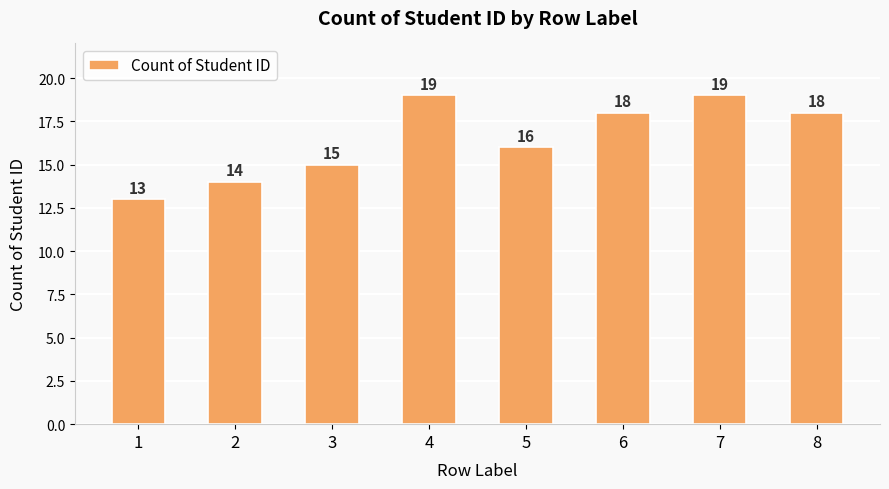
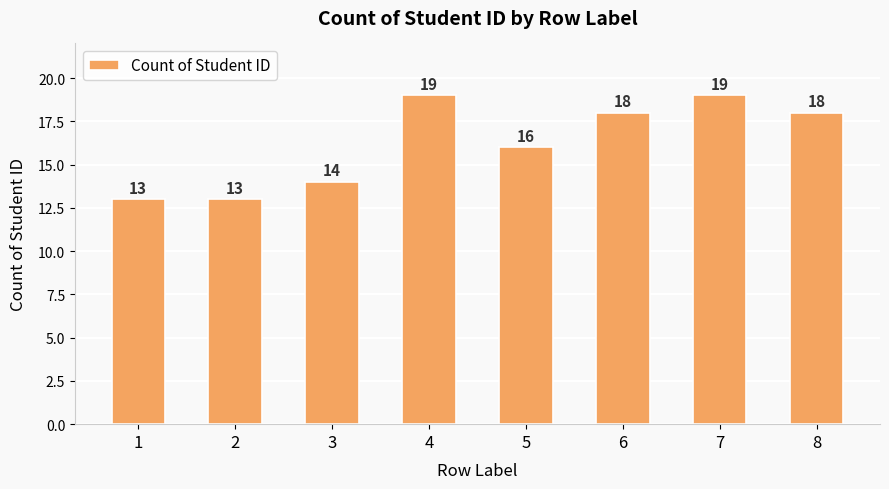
  {
    "1": 13,
-   "2": 14,
-   "3": 15,
+   "2": 13,
+   "3": 14,
    "4": 19,
    "5": 16,
    "6": 18,
    "7": 19,
    "8": 18
  }
